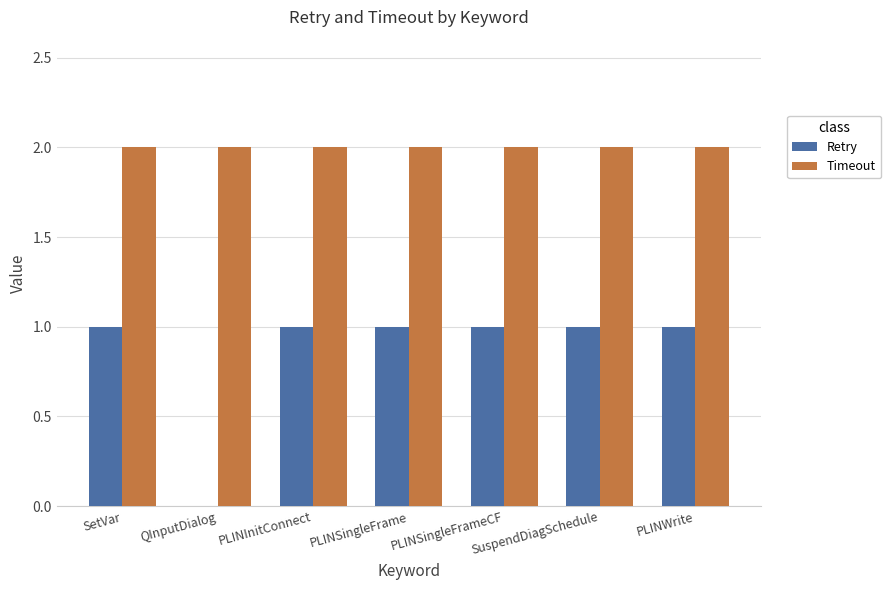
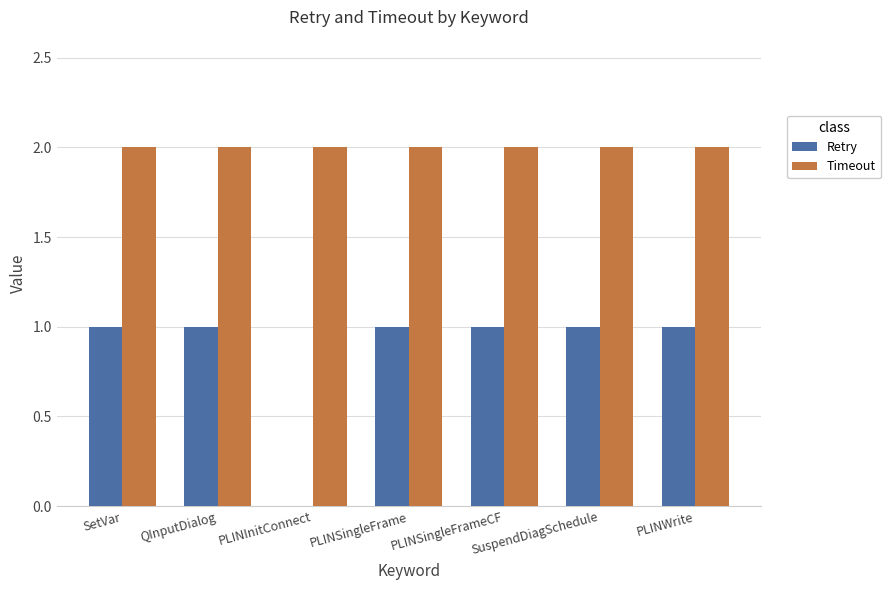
  {
    "Retry": {
      "SetVar": 1,
-     "QInputDialog": 0,
-     "PLINInitConnect": 1,
+     "QInputDialog": 1,
+     "PLINInitConnect": 0,
      "PLINSingleFrame": 1,
      "PLINSingleFrameCF": 1,
      "SuspendDiagSchedule": 1,
      "PLINWrite": 1
    },
    "Timeout": {
      "SetVar": 2,
      "QInputDialog": 2,
      "PLINInitConnect": 2,
      "PLINSingleFrame": 2,
      "PLINSingleFrameCF": 2,
      "SuspendDiagSchedule": 2,
      "PLINWrite": 2
    }
  }
